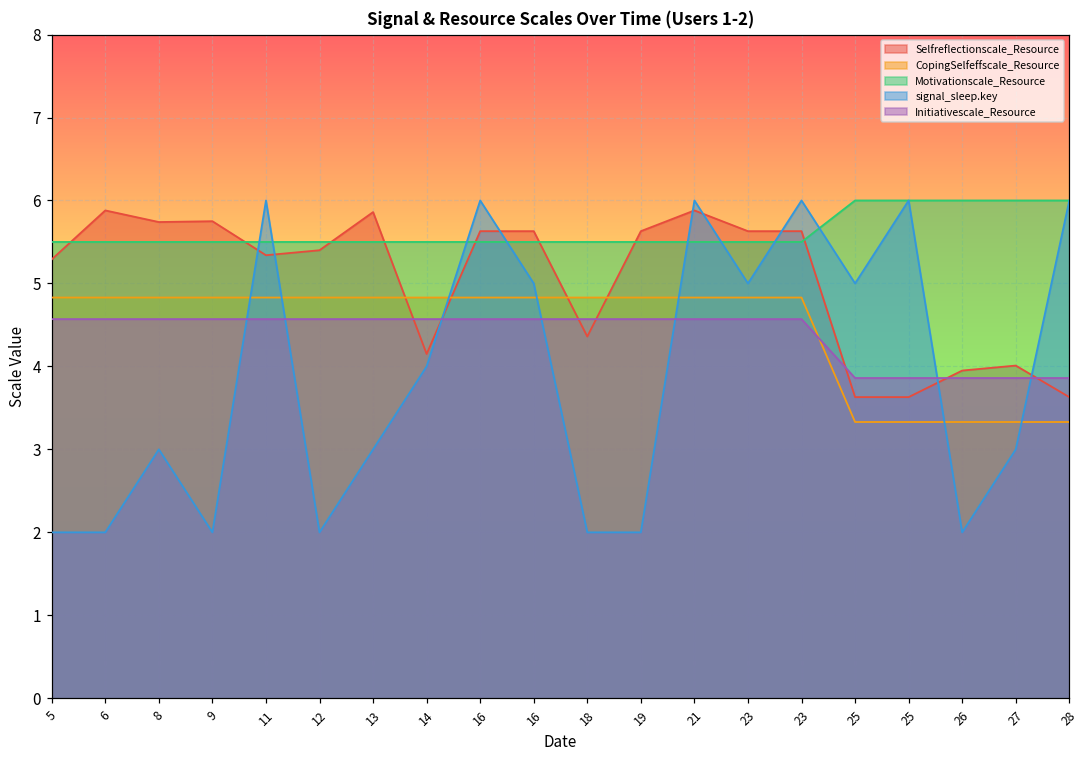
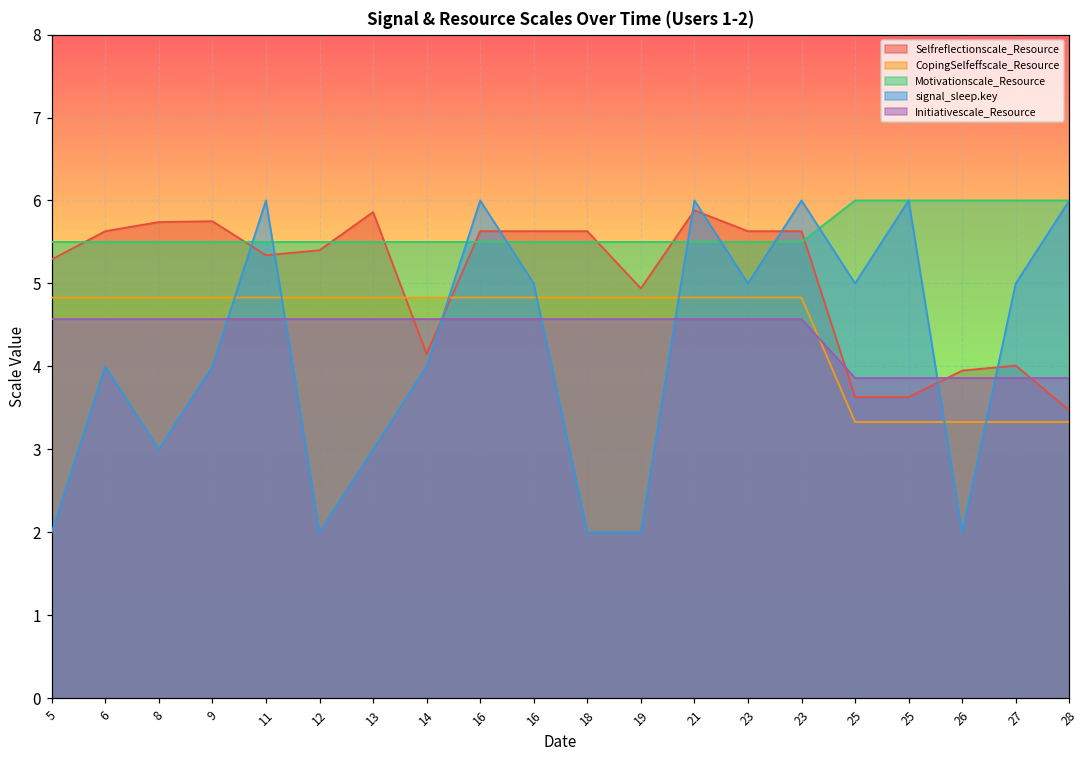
  {
    "Selfreflectionscale_Resource": {
      "5": 5.3,
-     "6": 5.9,
+     "6": 5.6,
      "8": 5.7,
      "9": 5.8,
      "11": 5.3,
      "12": 5.4,
      "13": 5.9,
      "14": 4.2,
-     "18": 4.4,
-     "19": 5.6,
+     "18": 5.6,
+     "19": 4.9,
      "21": 5.9,
      "26": 4.0,
      "27": 4.0,
-     "28": 3.6
+     "28": 3.5
    },
    "CopingSelfeffscale_Resource": {
      "5": 4.8,
      "6": 4.8,
      "8": 4.8,
      "9": 4.8,
      "11": 4.8,
      "12": 4.8,
      "13": 4.8,
      "14": 4.8,
      "18": 4.8,
      "19": 4.8,
      "21": 4.8,
      "26": 3.3,
      "27": 3.3,
      "28": 3.3
    },
    "Motivationscale_Resource": {
      "5": 5.5,
      "6": 5.5,
      "8": 5.5,
      "9": 5.5,
      "11": 5.5,
      "12": 5.5,
      "13": 5.5,
      "14": 5.5,
      "18": 5.5,
      "19": 5.5,
      "21": 5.5,
      "26": 6.0,
      "27": 6.0
    },
    "signal_sleep.key": {
      "5": 2,
-     "6": 2,
+     "6": 4,
      "8": 3,
-     "9": 2,
+     "9": 4,
      "11": 6,
      "12": 2,
      "13": 3,
      "14": 4,
      "18": 2,
      "19": 2,
      "21": 6,
      "26": 2,
-     "27": 3
+     "27": 5
    },
    "Initiativescale_Resource": {
      "5": 4.6,
      "6": 4.6,
      "8": 4.6,
      "9": 4.6,
      "11": 4.6,
      "12": 4.6,
      "13": 4.6,
      "14": 4.6,
      "18": 4.6,
      "19": 4.6,
      "21": 4.6,
      "26": 3.9,
      "27": 3.9,
      "28": 3.9
    }
  }
